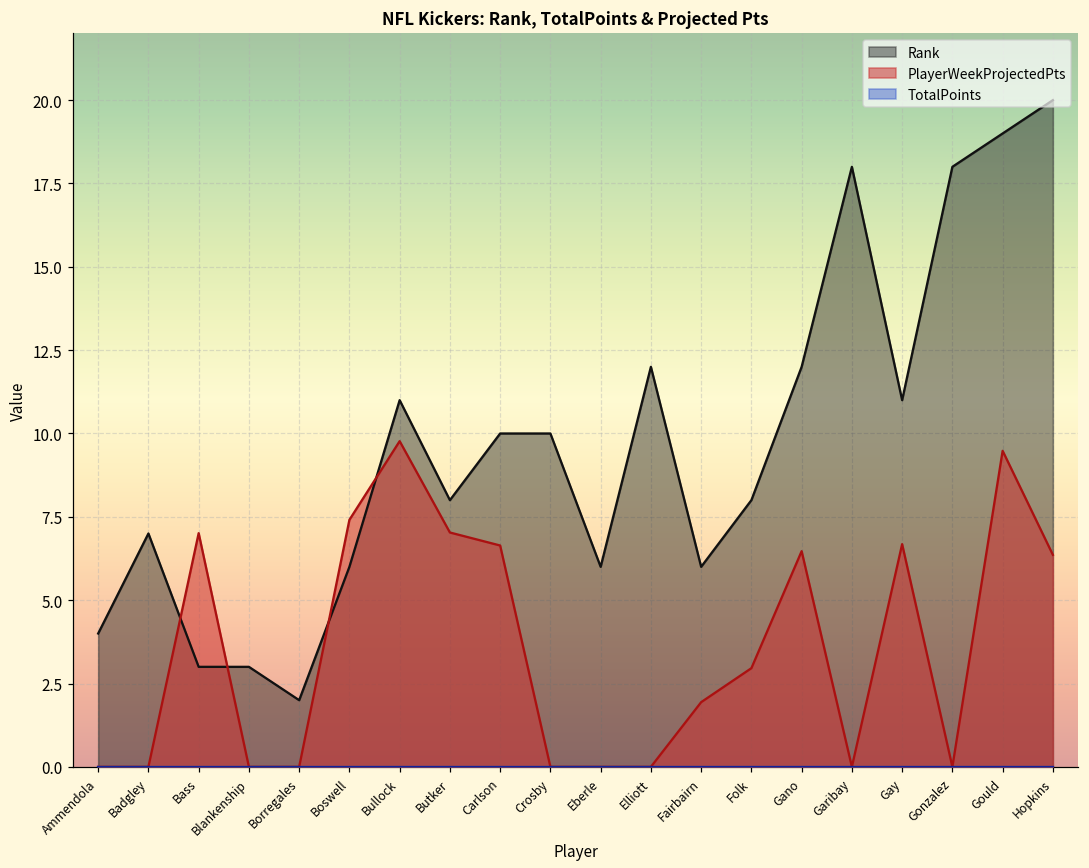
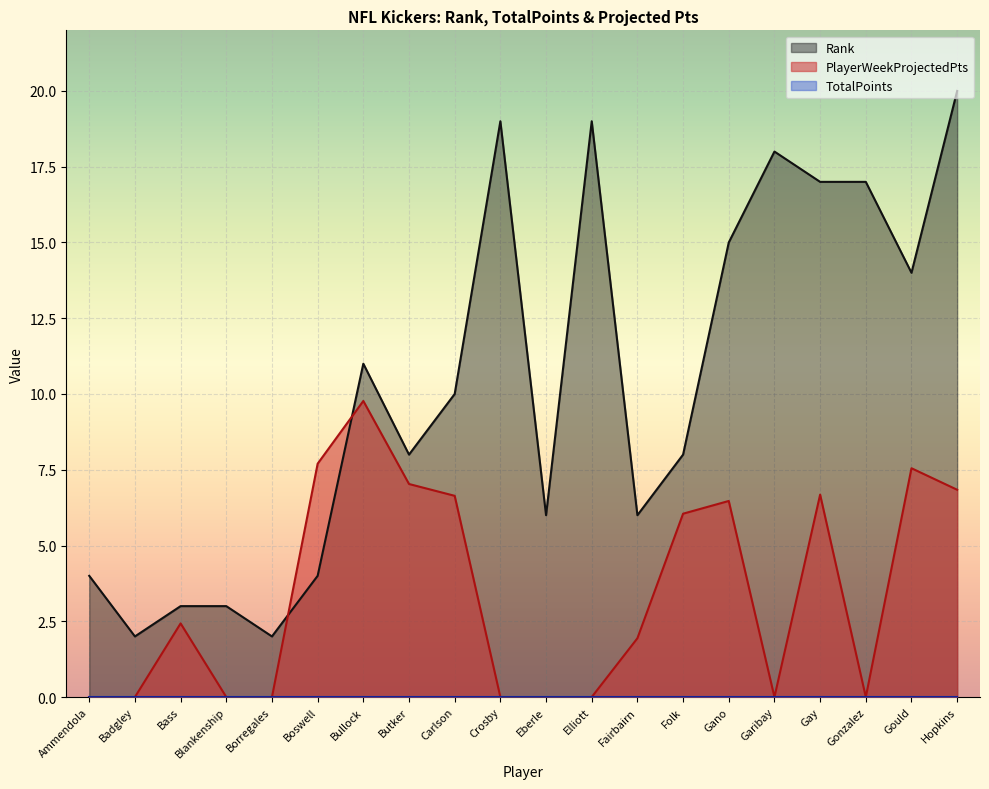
  {
    "Rank": {
      "Ammendola": 4,
-     "Badgley": 7,
+     "Badgley": 2,
      "Bass": 3,
      "Blankenship": 3,
      "Borregales": 2,
-     "Boswell": 6,
+     "Boswell": 4,
      "Bullock": 11,
      "Butker": 8,
      "Carlson": 10,
-     "Crosby": 10,
+     "Crosby": 19,
      "Eberle": 6,
-     "Elliott": 12,
+     "Elliott": 19,
      "Fairbairn": 6,
      "Folk": 8,
-     "Gano": 12,
+     "Gano": 15,
      "Garibay": 18,
-     "Gay": 11,
-     "Gonzalez": 18,
-     "Gould": 19
+     "Gay": 17,
+     "Gonzalez": 17,
+     "Gould": 14
    },
    "PlayerWeekProjectedPts": {
-     "Bass": 7.0,
-     "Boswell": 7.4,
+     "Bass": 2.4,
+     "Boswell": 7.7,
      "Bullock": 9.8,
      "Butker": 7.0,
      "Carlson": 6.6,
      "Fairbairn": 1.9,
-     "Folk": 3.0,
+     "Folk": 6.1,
      "Gano": 6.5,
      "Gay": 6.7,
-     "Gould": 9.5,
-     "Hopkins": 6.4
+     "Gould": 7.6,
+     "Hopkins": 6.8
    },
    "TotalPoints": {
      "Bass": 0.0,
      "Boswell": 0.0,
      "Bullock": 0.0,
      "Butker": 0.0,
      "Carlson": 0.0,
      "Fairbairn": 0.0,
      "Folk": 0.0,
      "Gano": 0.0,
      "Gay": 0.0,
      "Gould": 0.0,
      "Hopkins": 0.0
    }
  }
